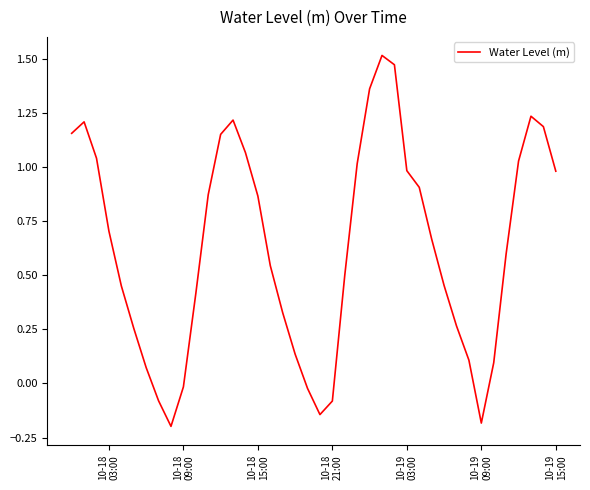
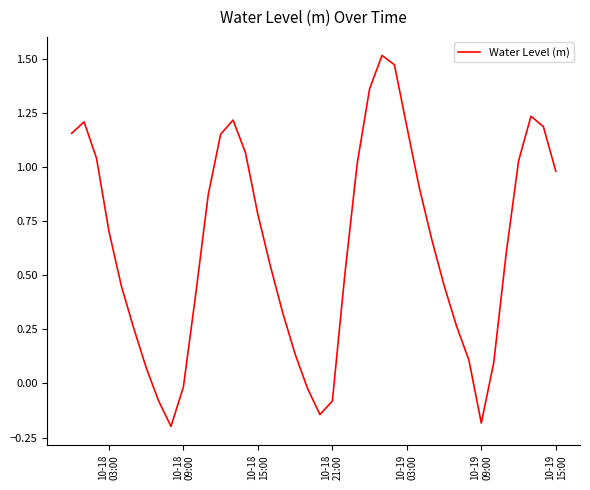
  {
    "10-18 03:00": 0.70,
    "10-18 09:00": -0.02,
-   "10-18 15:00": 0.87,
+   "10-18 15:00": 0.78,
    "10-18 21:00": -0.08,
-   "10-19 03:00": 0.98,
+   "10-19 03:00": 1.19,
    "10-19 09:00": -0.18,
    "10-19 15:00": 0.98
  }
